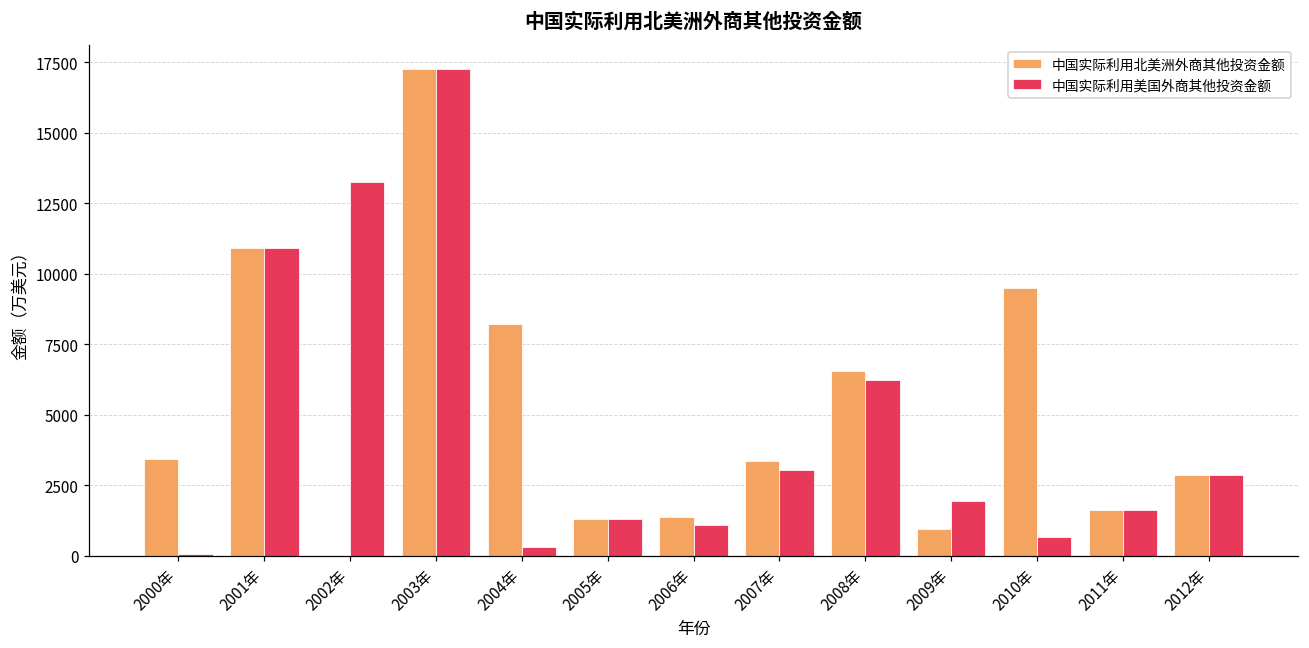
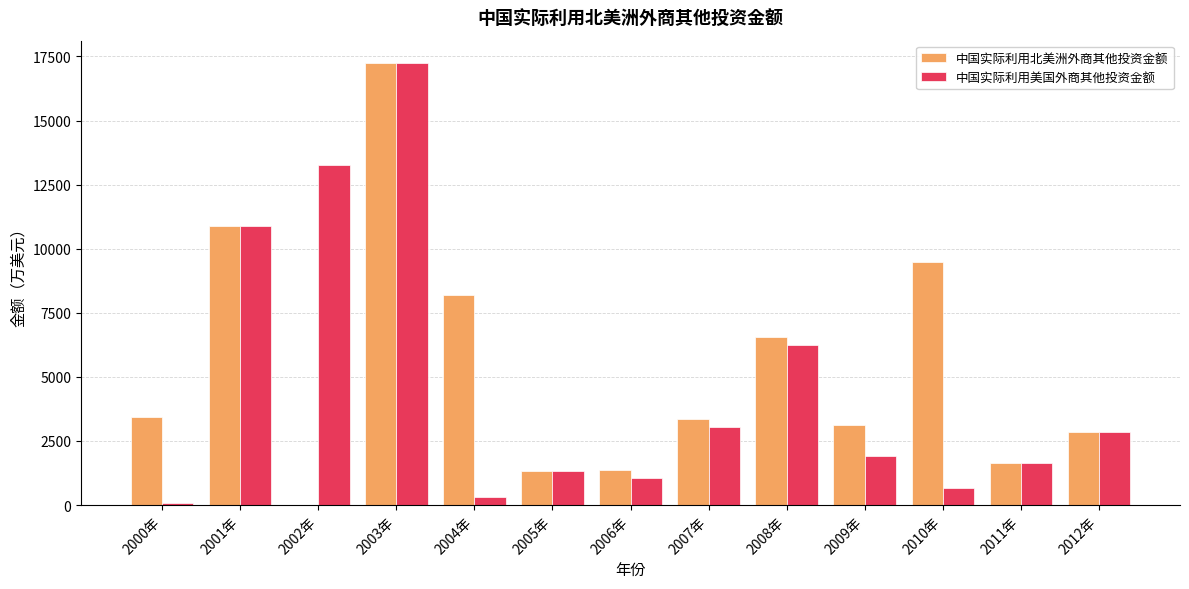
  {
    "中国实际利用北美洲外商其他投资金额": {
      "2000年": 3400,
      "2001年": 10900,
      "2002年": 0,
      "2003年": 17300,
      "2004年": 8200,
      "2005年": 1300,
      "2006年": 1400,
      "2007年": 3400,
      "2008年": 6600,
-     "2009年": 1000,
+     "2009年": 3100,
      "2010年": 9500,
      "2011年": 1600,
      "2012年": 2900
    },
    "中国实际利用美国外商其他投资金额": {
      "2001年": 10900,
      "2002年": 13200,
      "2003年": 17300,
      "2004年": 300,
      "2005年": 1300,
      "2006年": 1100,
      "2007年": 3100,
      "2008年": 6200,
      "2009年": 1900,
      "2010年": 700,
      "2011年": 1600,
      "2012年": 2900
    }
  }
